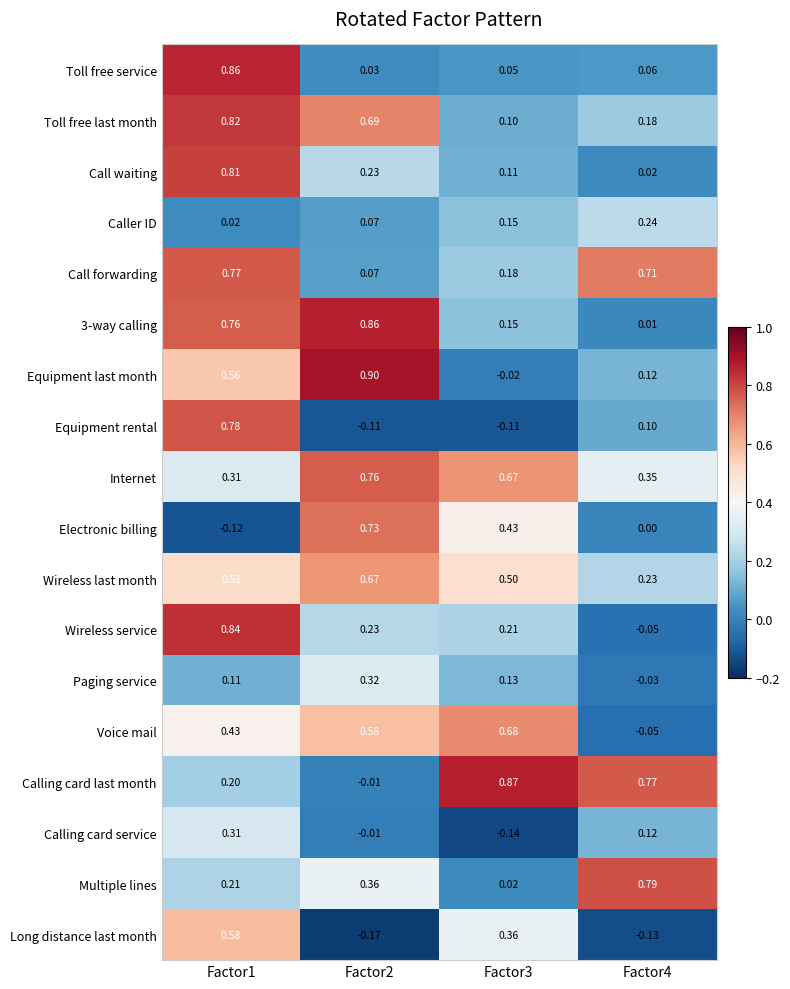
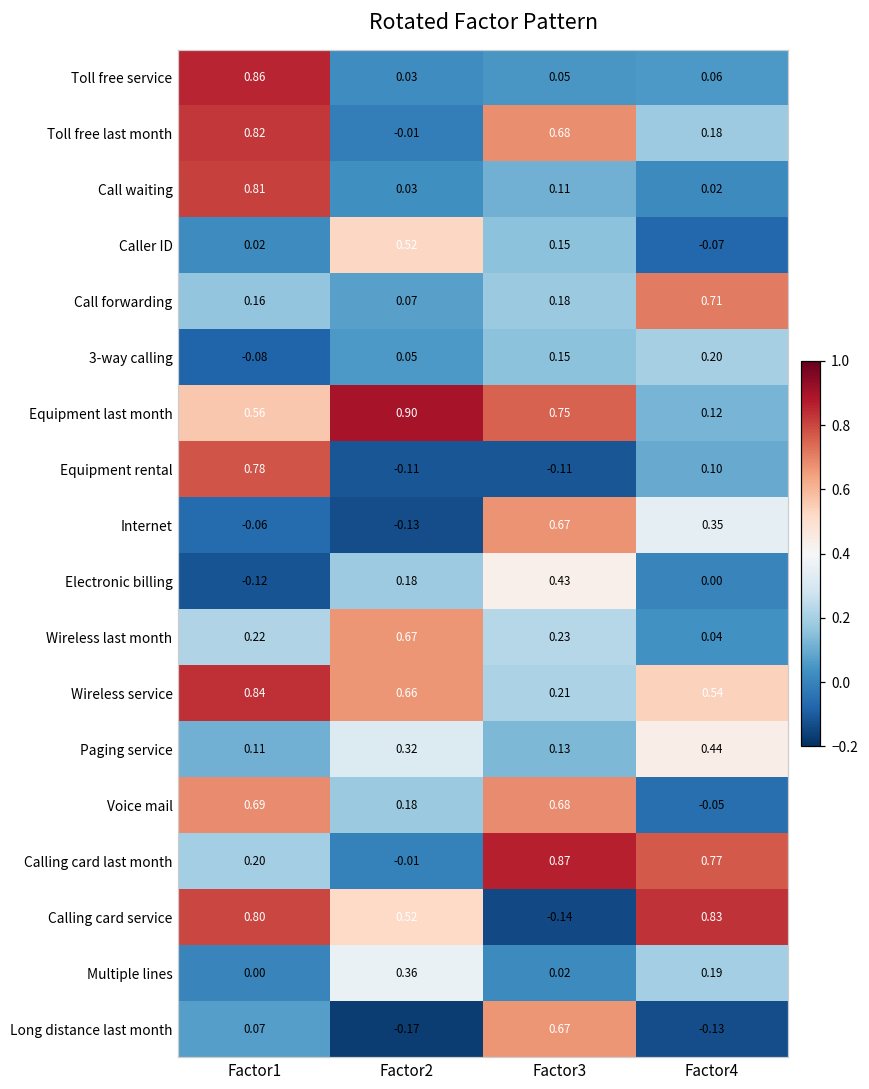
  {
    "Toll free service": {
      "Factor1": 0.86,
      "Factor2": 0.03,
      "Factor3": 0.05,
      "Factor4": 0.06
    },
    "Toll free last month": {
      "Factor1": 0.82,
-     "Factor2": 0.69,
-     "Factor3": 0.10,
+     "Factor2": -0.01,
+     "Factor3": 0.68,
      "Factor4": 0.18
    },
    "Call waiting": {
      "Factor1": 0.81,
-     "Factor2": 0.23,
+     "Factor2": 0.03,
      "Factor3": 0.11,
      "Factor4": 0.02
    },
    "Caller ID": {
      "Factor1": 0.02,
-     "Factor2": 0.07,
+     "Factor2": 0.52,
      "Factor3": 0.15,
-     "Factor4": 0.24
+     "Factor4": -0.07
    },
    "Call forwarding": {
-     "Factor1": 0.77,
+     "Factor1": 0.16,
      "Factor2": 0.07,
      "Factor3": 0.18,
      "Factor4": 0.71
    },
    "3-way calling": {
-     "Factor1": 0.76,
-     "Factor2": 0.86,
+     "Factor1": -0.08,
+     "Factor2": 0.05,
      "Factor3": 0.15,
-     "Factor4": 0.01
+     "Factor4": 0.20
    },
    "Equipment last month": {
      "Factor1": 0.56,
      "Factor2": 0.90,
-     "Factor3": -0.02,
+     "Factor3": 0.75,
      "Factor4": 0.12
    },
    "Equipment rental": {
      "Factor1": 0.78,
      "Factor2": -0.11,
      "Factor3": -0.11,
      "Factor4": 0.10
    },
    "Internet": {
-     "Factor1": 0.31,
-     "Factor2": 0.76,
+     "Factor1": -0.06,
+     "Factor2": -0.13,
      "Factor3": 0.67,
      "Factor4": 0.35
    },
    "Electronic billing": {
      "Factor1": -0.12,
-     "Factor2": 0.73,
+     "Factor2": 0.18,
      "Factor3": 0.43,
      "Factor4": 0.00
    },
    "Wireless last month": {
-     "Factor1": 0.51,
+     "Factor1": 0.22,
      "Factor2": 0.67,
-     "Factor3": 0.50,
-     "Factor4": 0.23
+     "Factor3": 0.23,
+     "Factor4": 0.04
    },
    "Wireless service": {
      "Factor1": 0.84,
-     "Factor2": 0.23,
+     "Factor2": 0.66,
      "Factor3": 0.21,
-     "Factor4": -0.05
+     "Factor4": 0.54
    },
    "Paging service": {
      "Factor1": 0.11,
      "Factor2": 0.32,
      "Factor3": 0.13,
-     "Factor4": -0.03
+     "Factor4": 0.44
    },
    "Voice mail": {
-     "Factor1": 0.43,
-     "Factor2": 0.58,
+     "Factor1": 0.69,
+     "Factor2": 0.18,
      "Factor3": 0.68,
      "Factor4": -0.05
    },
    "Calling card last month": {
      "Factor1": 0.20,
      "Factor2": -0.01,
      "Factor3": 0.87,
      "Factor4": 0.77
    },
    "Calling card service": {
-     "Factor1": 0.31,
-     "Factor2": -0.01,
+     "Factor1": 0.80,
+     "Factor2": 0.52,
      "Factor3": -0.14,
-     "Factor4": 0.12
+     "Factor4": 0.83
    },
    "Multiple lines": {
-     "Factor1": 0.21,
+     "Factor1": 0.00,
      "Factor2": 0.36,
      "Factor3": 0.02,
-     "Factor4": 0.79
+     "Factor4": 0.19
    },
    "Long distance last month": {
-     "Factor1": 0.58,
+     "Factor1": 0.07,
      "Factor2": -0.17,
-     "Factor3": 0.36,
+     "Factor3": 0.67,
      "Factor4": -0.13
    }
  }
